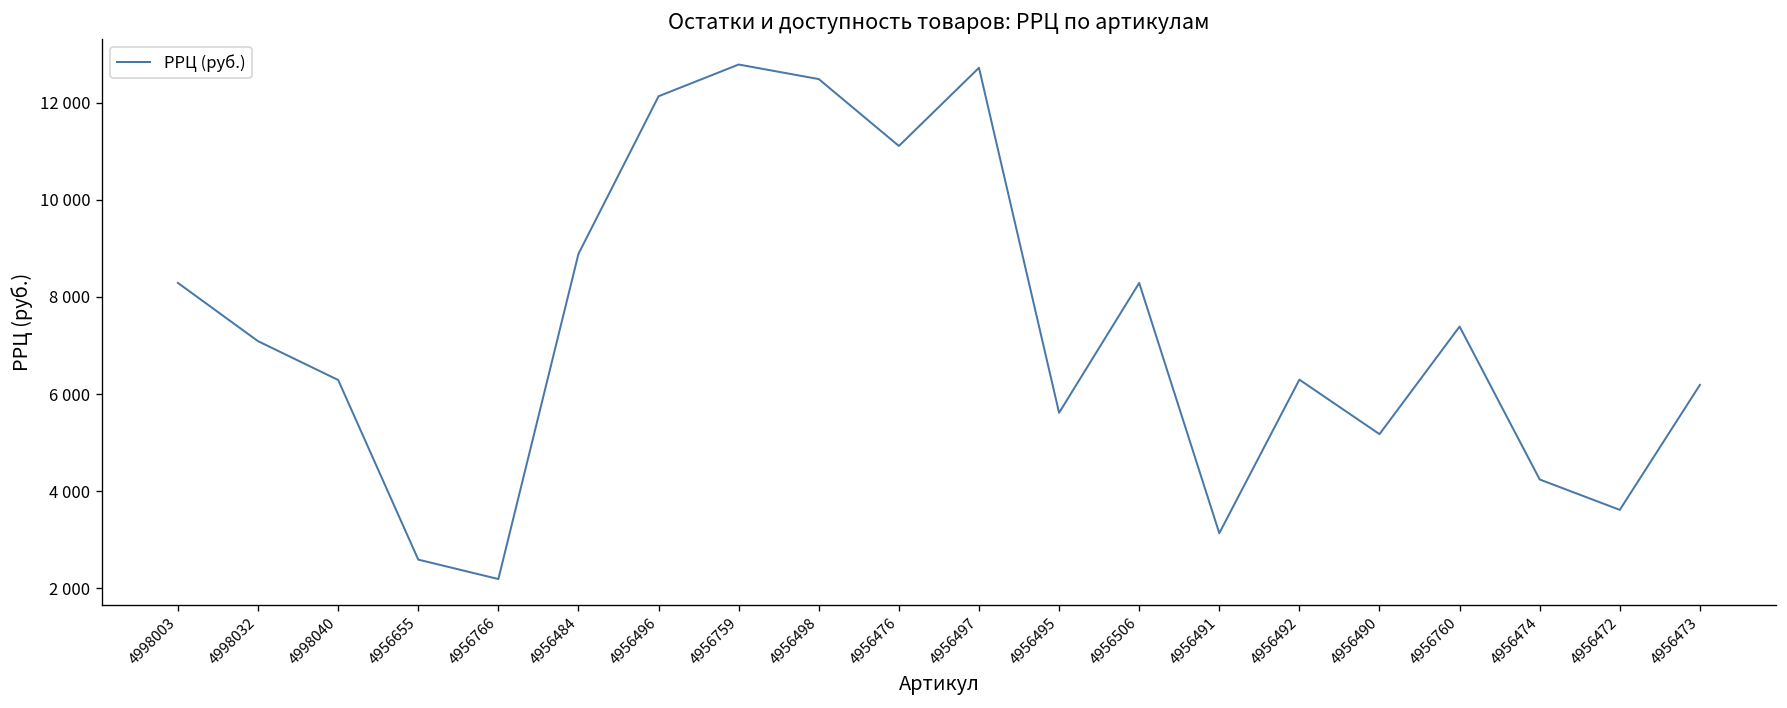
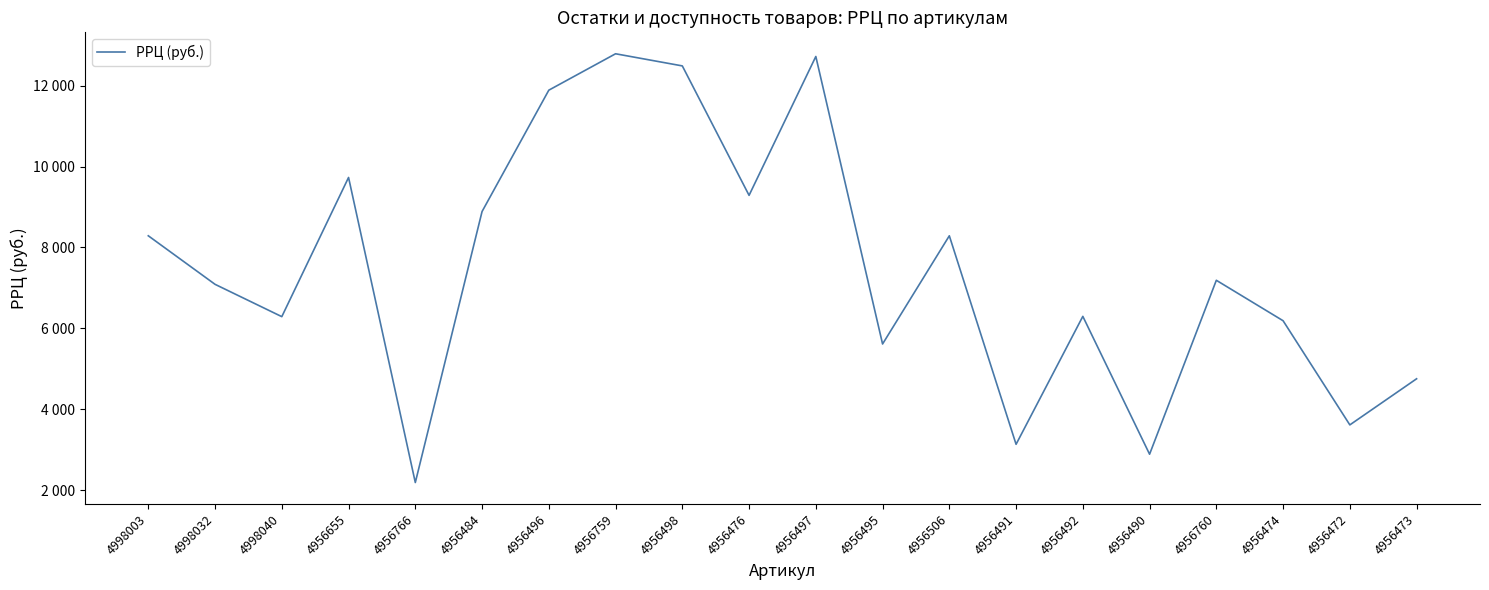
  {
    "4998003": 8300,
    "4998032": 7100,
    "4998040": 6300,
-   "4956655": 2600,
+   "4956655": 9700,
    "4956766": 2200,
    "4956484": 8900,
-   "4956496": 12100,
+   "4956496": 11900,
    "4956759": 12800,
    "4956498": 12500,
-   "4956476": 11100,
+   "4956476": 9300,
    "4956497": 12700,
    "4956495": 5600,
    "4956506": 8300,
    "4956491": 3100,
    "4956492": 6300,
-   "4956490": 5200,
-   "4956760": 7400,
-   "4956474": 4200,
+   "4956490": 2900,
+   "4956760": 7200,
+   "4956474": 6200,
    "4956472": 3600,
-   "4956473": 6200
+   "4956473": 4800
  }
